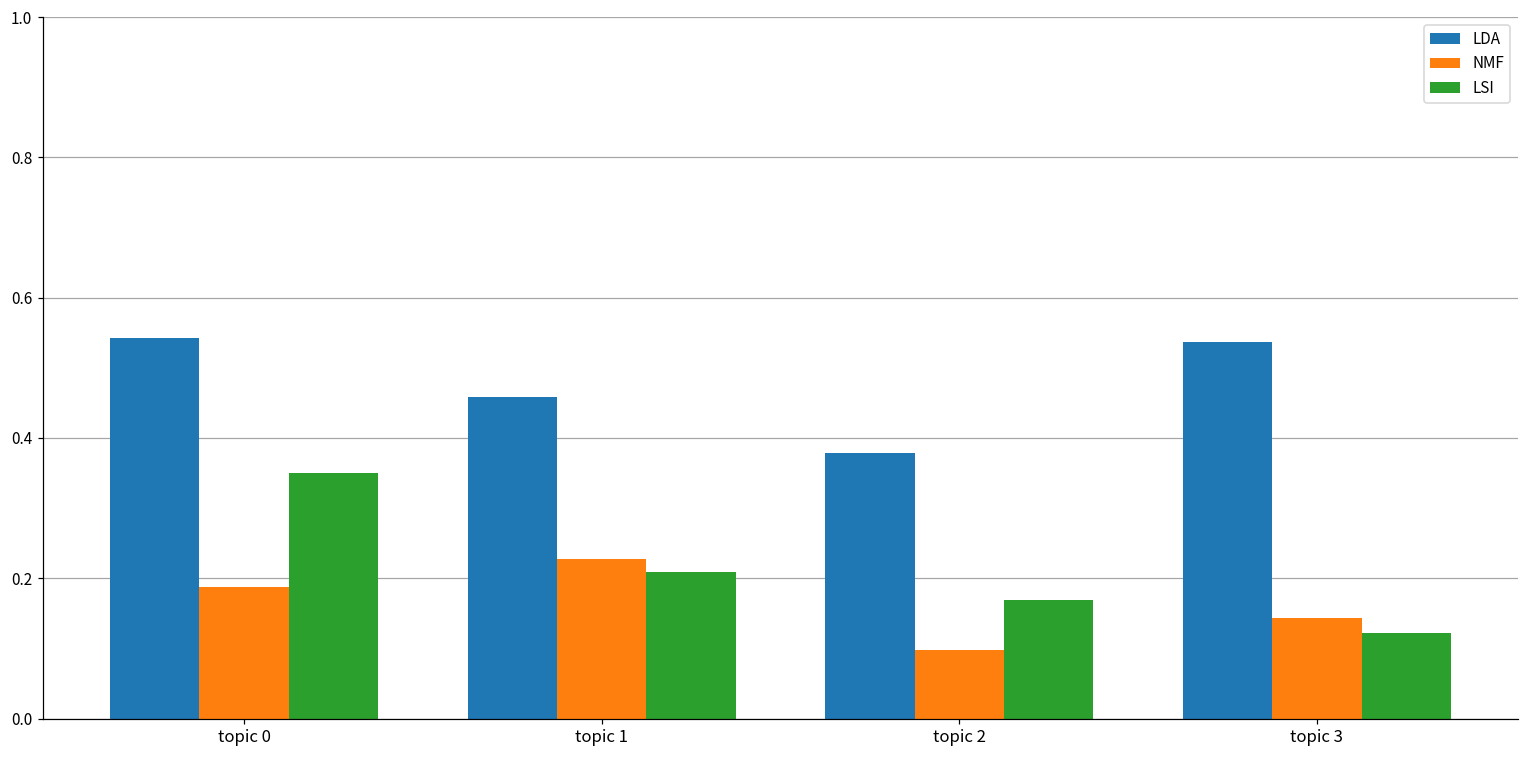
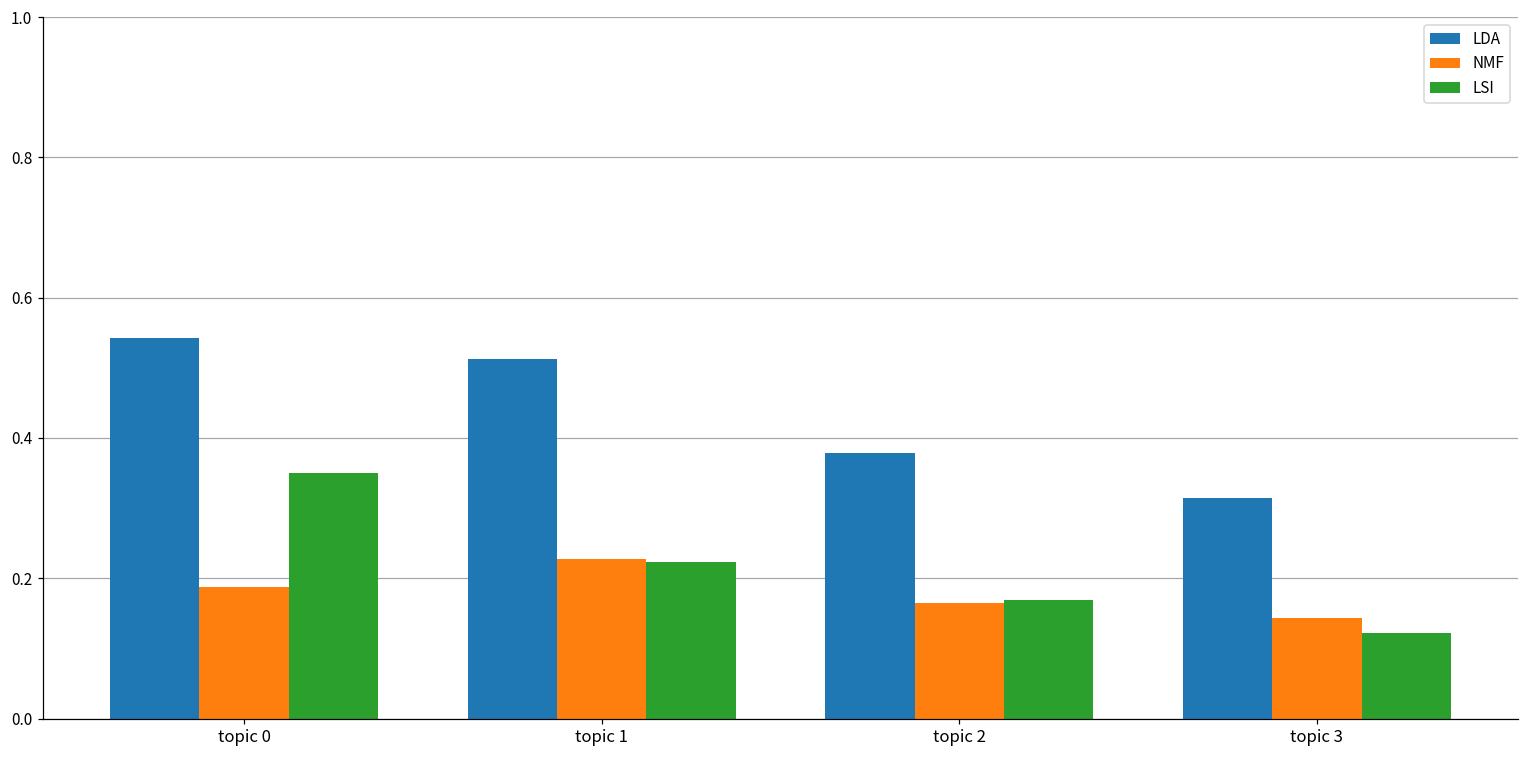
  {
    "LDA": {
      "topic 0": 0.54,
-     "topic 1": 0.46,
+     "topic 1": 0.51,
      "topic 2": 0.38,
-     "topic 3": 0.54
+     "topic 3": 0.31
    },
    "NMF": {
      "topic 0": 0.19,
      "topic 1": 0.23,
-     "topic 2": 0.10,
+     "topic 2": 0.16,
      "topic 3": 0.14
    },
    "LSI": {
      "topic 0": 0.35,
-     "topic 1": 0.21,
+     "topic 1": 0.22,
      "topic 2": 0.17,
      "topic 3": 0.12
    }
  }
